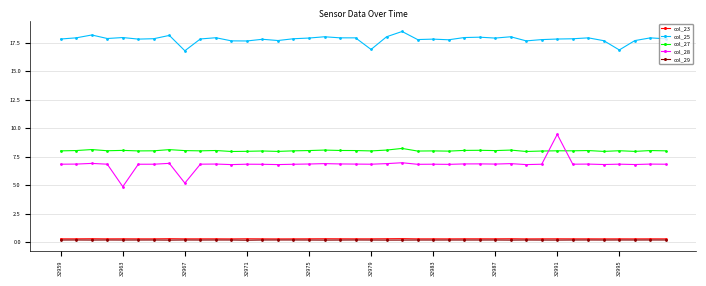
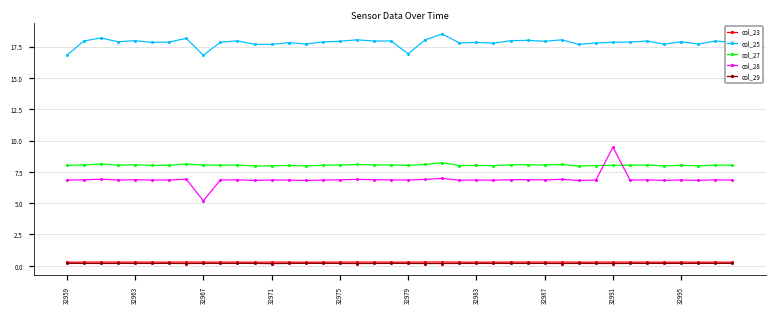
  {
    "col_25": {
-     "32959": 17.8,
+     "32959": 16.8,
      "32963": 18.0,
      "32967": 16.8,
      "32971": 17.7,
      "32975": 17.9,
      "32979": 16.9,
      "32983": 17.8,
      "32987": 17.9,
      "32991": 17.8,
-     "32995": 16.9
+     "32995": 17.9
    },
    "col_27": {
      "32959": 8.0,
      "32963": 8.1,
      "32967": 8.0,
      "32971": 8.0,
      "32975": 8.0,
      "32979": 8.0,
      "32983": 8.0,
      "32987": 8.0,
      "32991": 8.0,
      "32995": 8.0
    },
    "col_28": {
      "32959": 6.8,
-     "32963": 4.9,
+     "32963": 6.9,
      "32967": 5.2,
      "32971": 6.8,
      "32975": 6.9,
      "32979": 6.8,
      "32983": 6.8,
      "32987": 6.9,
      "32991": 9.5,
      "32995": 6.9
    }
  }
